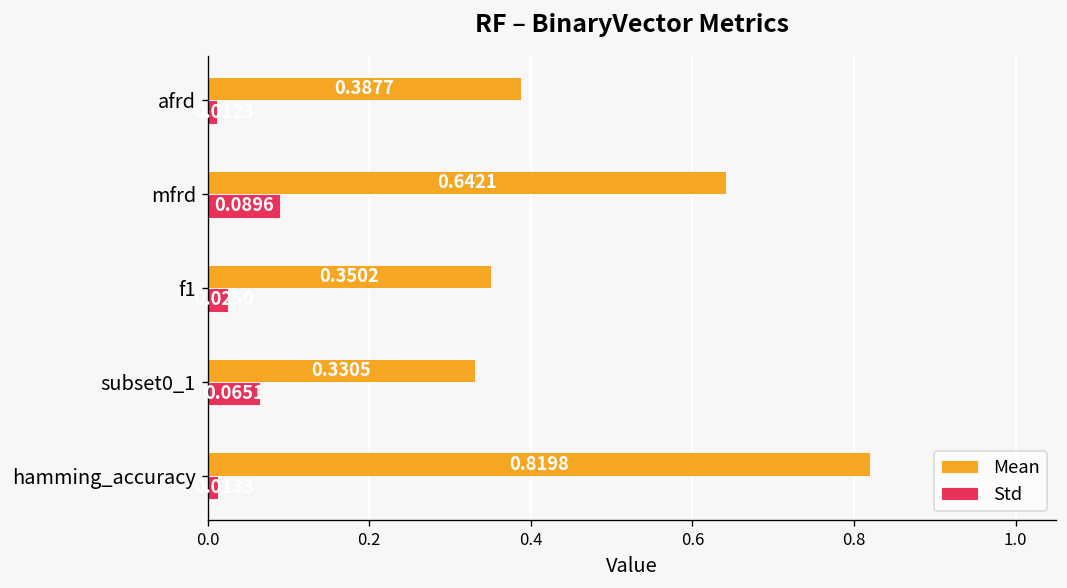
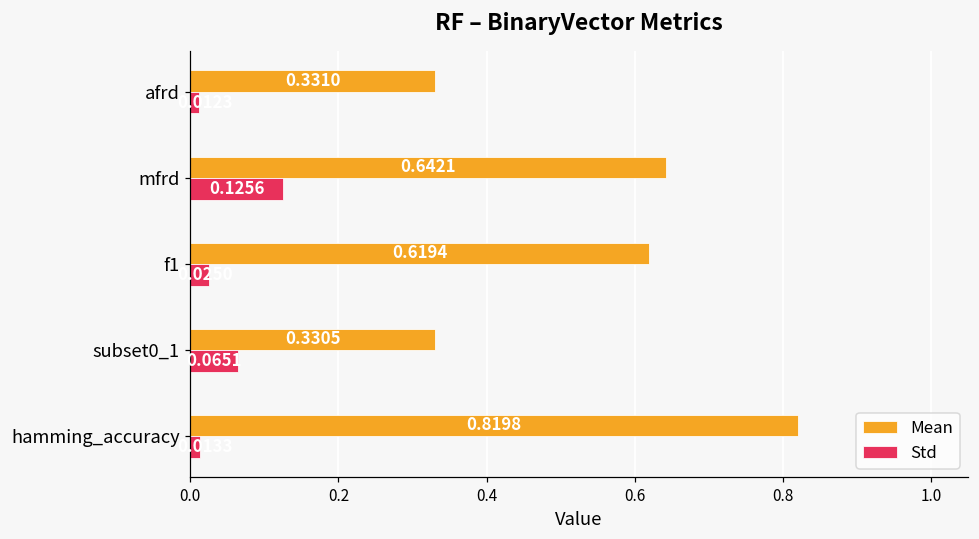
  {
    "Mean": {
-     "afrd": 0.3877,
+     "afrd": 0.3310,
      "mfrd": 0.6421,
-     "f1": 0.3502,
+     "f1": 0.6194,
      "subset0_1": 0.3305,
      "hamming_accuracy": 0.8198
    },
    "Std": {
-     "mfrd": 0.0896,
+     "mfrd": 0.1256,
      "subset0_1": 0.0651
    }
  }
